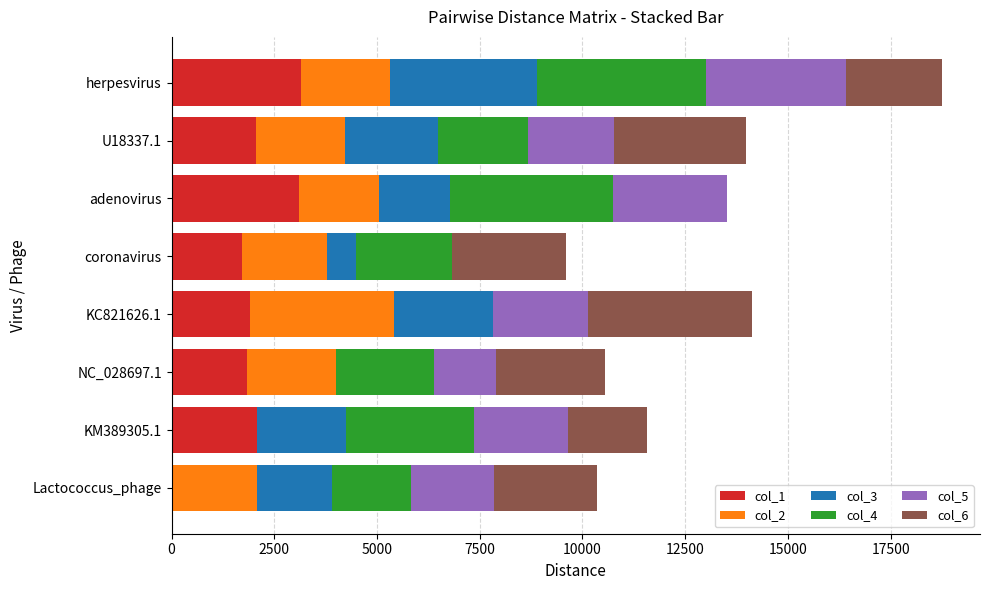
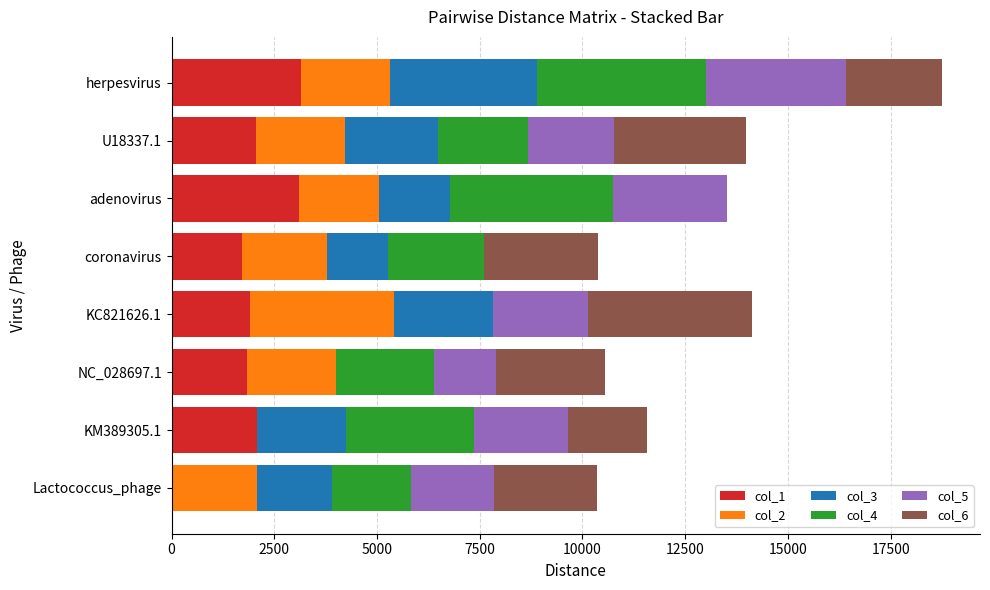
  {
    "col_1": {
      "herpesvirus": 3200,
      "U18337.1": 2000,
      "adenovirus": 3100,
      "coronavirus": 1700,
      "KC821626.1": 1900,
      "NC_028697.1": 1800,
      "KM389305.1": 2100,
      "Lactococcus_phage": 0
    },
    "col_2": {
      "herpesvirus": 2200,
      "U18337.1": 2200,
      "adenovirus": 1900,
      "coronavirus": 2100,
      "KC821626.1": 3500,
      "NC_028697.1": 2200,
      "KM389305.1": 0,
      "Lactococcus_phage": 2100
    },
    "col_3": {
      "herpesvirus": 3600,
      "U18337.1": 2300,
      "adenovirus": 1700,
-     "coronavirus": 700,
+     "coronavirus": 1500,
      "KC821626.1": 2400,
      "NC_028697.1": 0,
      "KM389305.1": 2200,
      "Lactococcus_phage": 1800
    },
    "col_4": {
      "herpesvirus": 4100,
      "U18337.1": 2200,
      "adenovirus": 4000,
      "coronavirus": 2300,
      "KC821626.1": 0,
      "NC_028697.1": 2400,
      "KM389305.1": 3100,
      "Lactococcus_phage": 1900
    },
    "col_5": {
      "herpesvirus": 3400,
      "U18337.1": 2100,
      "adenovirus": 2800,
      "coronavirus": 0,
      "KC821626.1": 2300,
      "NC_028697.1": 1500,
      "KM389305.1": 2300,
      "Lactococcus_phage": 2000
    },
    "col_6": {
      "herpesvirus": 2300,
      "U18337.1": 3200,
      "adenovirus": 0,
      "coronavirus": 2800,
      "KC821626.1": 4000,
      "NC_028697.1": 2700,
      "KM389305.1": 1900,
      "Lactococcus_phage": 2500
    }
  }
